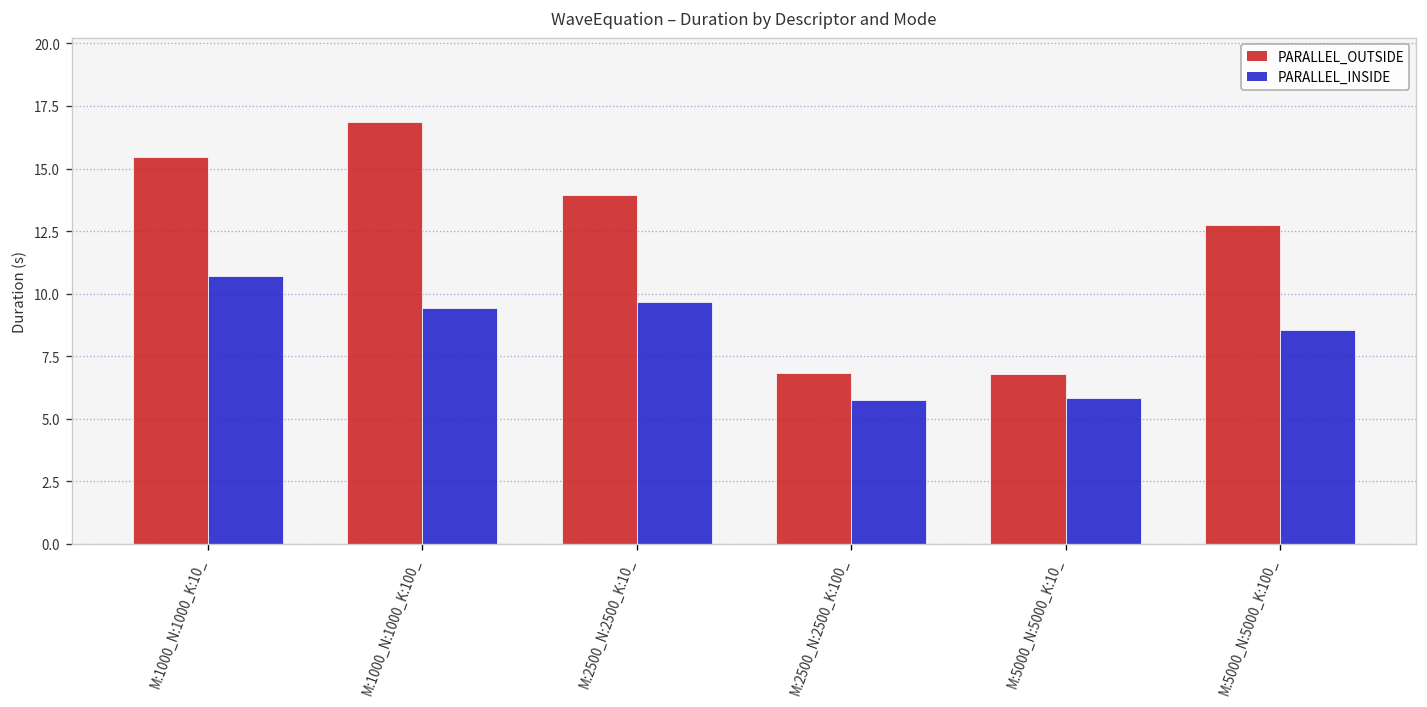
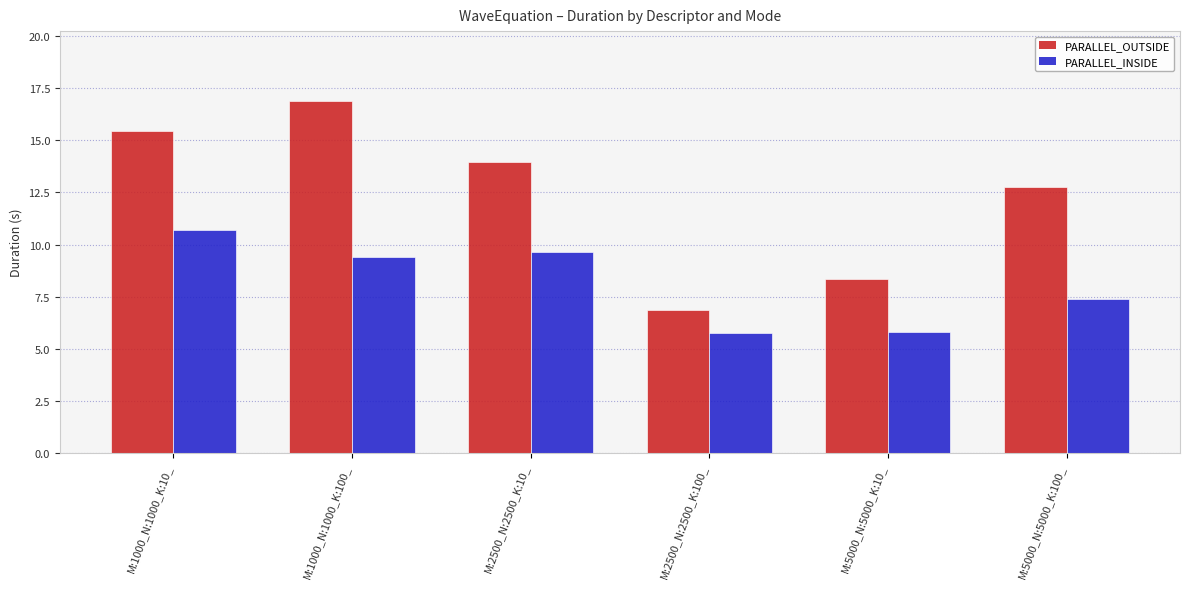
  {
    "PARALLEL_OUTSIDE": {
      "M:1000_N:1000_K:10_": 15.4,
      "M:1000_N:1000_K:100_": 16.9,
      "M:2500_N:2500_K:10_": 13.9,
      "M:2500_N:2500_K:100_": 6.8,
-     "M:5000_N:5000_K:10_": 6.8,
+     "M:5000_N:5000_K:10_": 8.3,
      "M:5000_N:5000_K:100_": 12.7
    },
    "PARALLEL_INSIDE": {
      "M:1000_N:1000_K:10_": 10.7,
      "M:1000_N:1000_K:100_": 9.4,
      "M:2500_N:2500_K:10_": 9.7,
      "M:2500_N:2500_K:100_": 5.7,
      "M:5000_N:5000_K:10_": 5.8,
-     "M:5000_N:5000_K:100_": 8.5
+     "M:5000_N:5000_K:100_": 7.4
    }
  }
